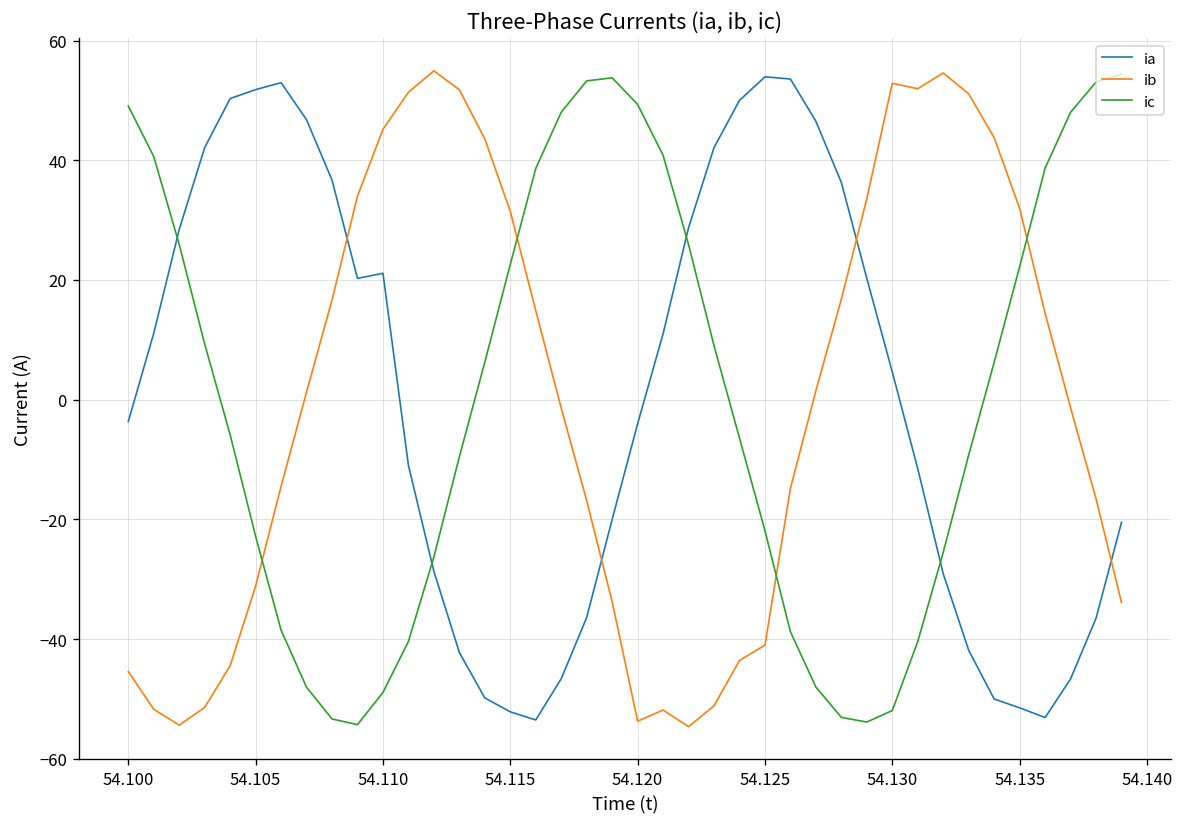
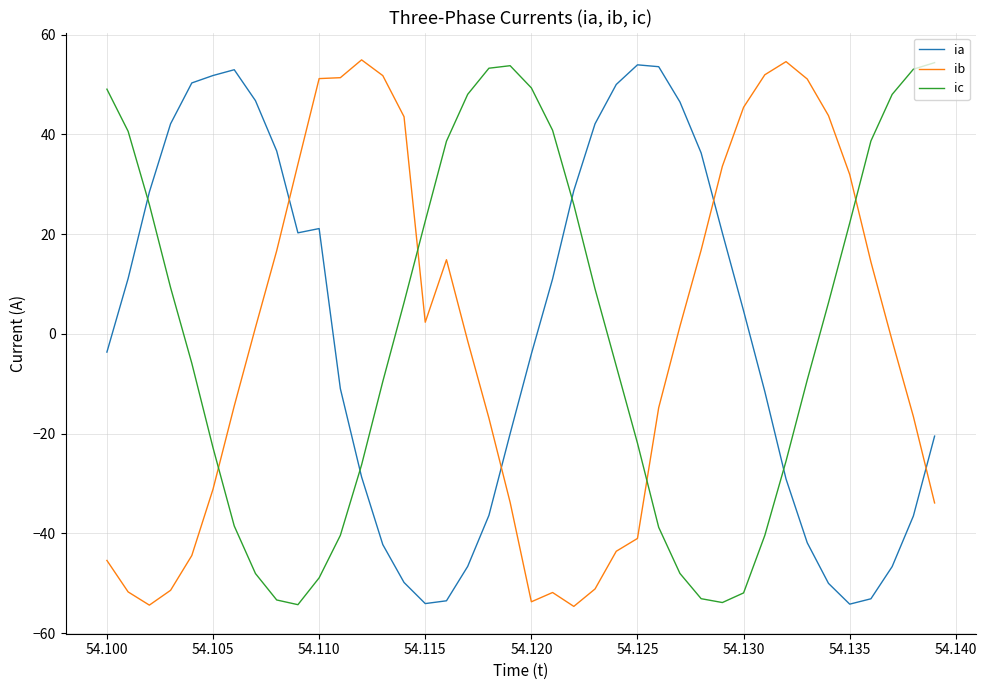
  {
    "ia": {
      "54.100": -4,
      "54.105": 52,
      "54.110": 21,
-     "54.115": -52,
+     "54.115": -54,
      "54.120": -4,
      "54.125": 54,
      "54.130": 5,
-     "54.135": -51
+     "54.135": -54
    },
    "ib": {
      "54.100": -45,
      "54.105": -31,
-     "54.110": 45,
-     "54.115": 31,
+     "54.110": 51,
+     "54.115": 2,
      "54.120": -54,
      "54.125": -41,
-     "54.130": 53,
+     "54.130": 45,
      "54.135": 32
    },
    "ic": {
      "54.100": 49,
      "54.105": -23,
      "54.110": -49,
      "54.115": 23,
      "54.120": 49,
      "54.125": -22,
      "54.130": -52,
      "54.135": 22
    }
  }
